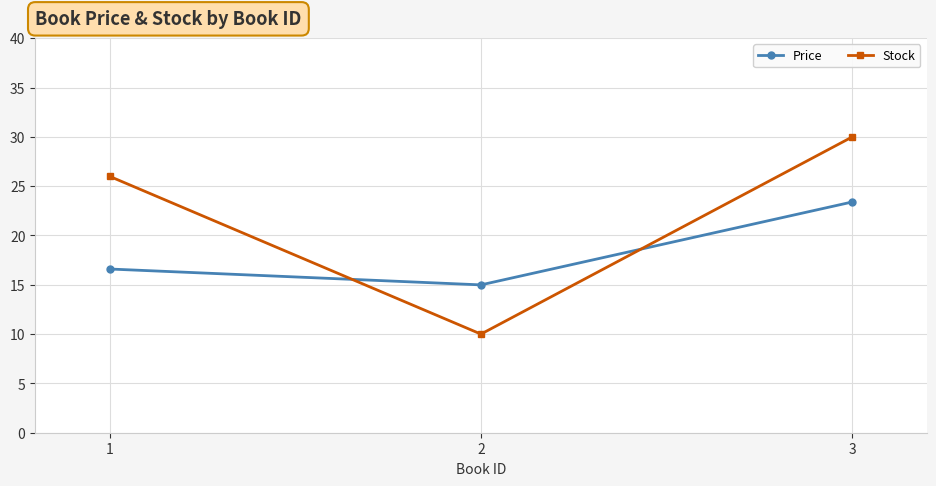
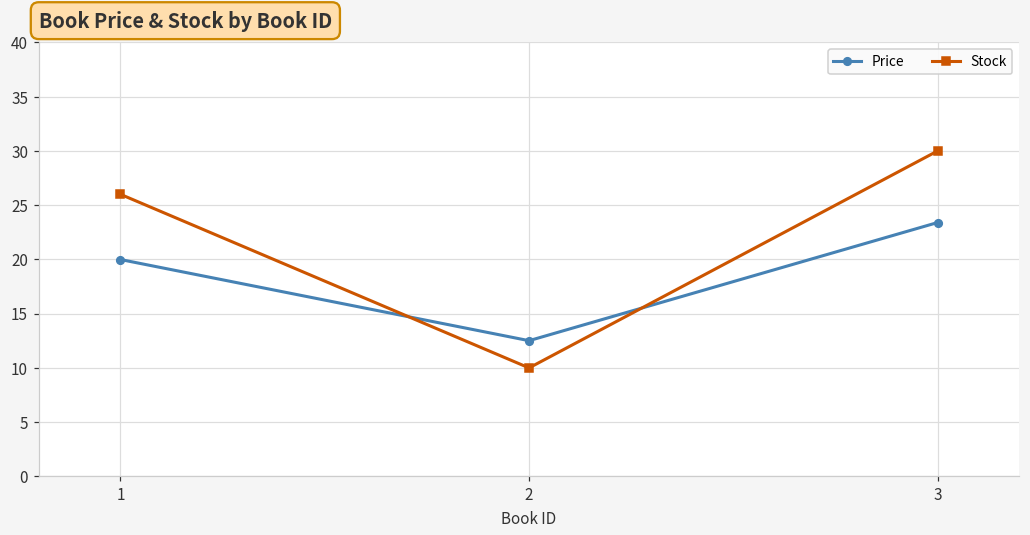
  {
    "Price": {
-     "1": 17,
-     "2": 15,
+     "1": 20,
+     "2": 13,
      "3": 23
    },
    "Stock": {
      "1": 26,
      "2": 10,
      "3": 30
    }
  }
